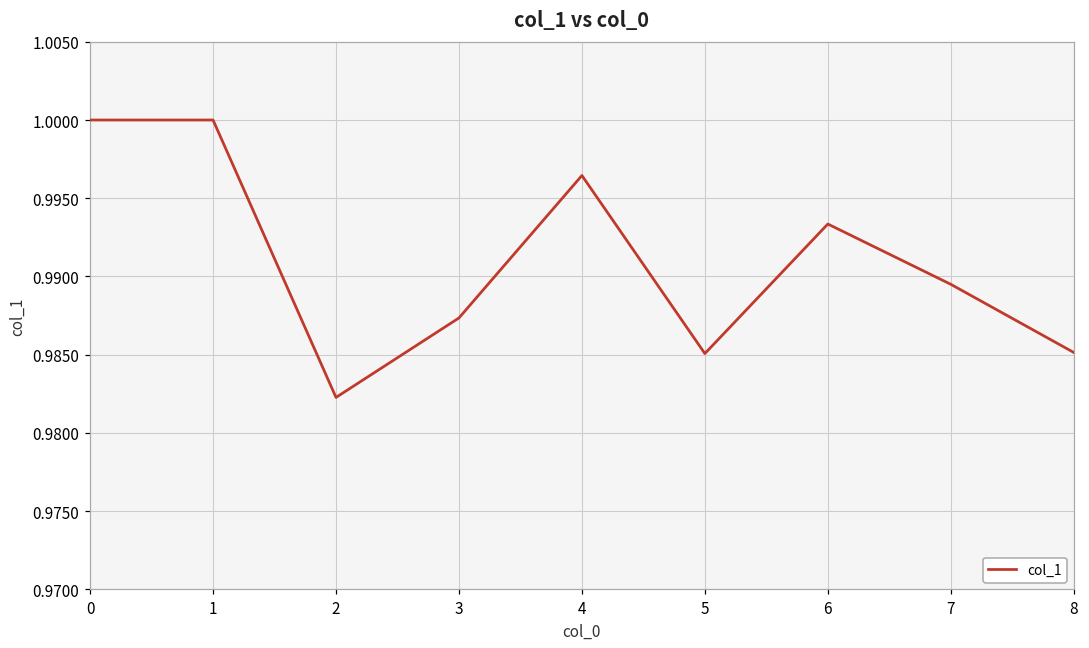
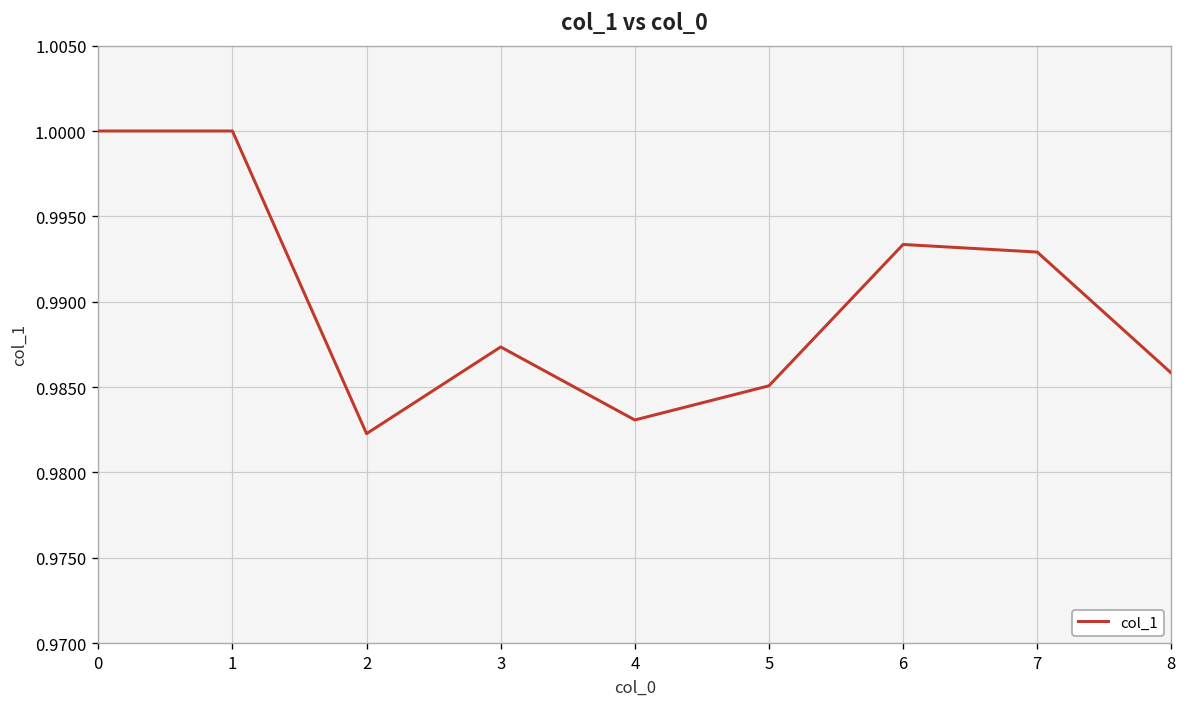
  {
    "0": 1.0000,
    "1": 1.0000,
    "2": 0.9823,
    "3": 0.9873,
-   "4": 0.9965,
+   "4": 0.9831,
    "5": 0.9851,
    "6": 0.9934,
-   "7": 0.9895,
-   "8": 0.9851
+   "7": 0.9929,
+   "8": 0.9858
  }
